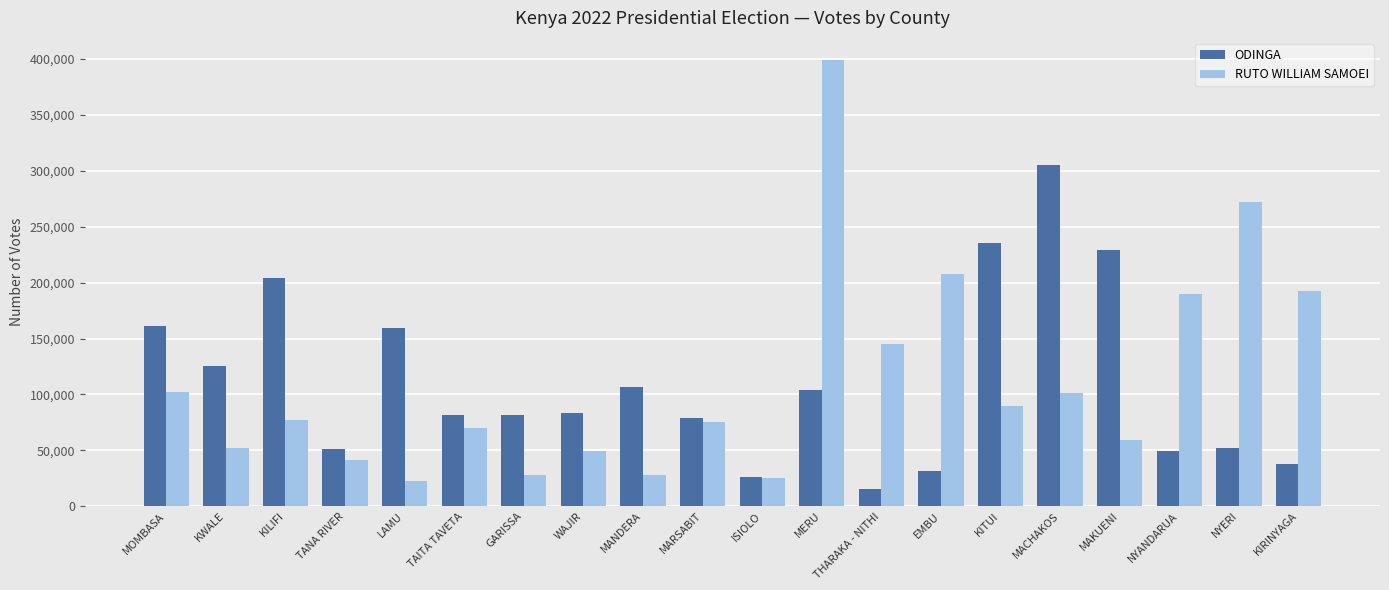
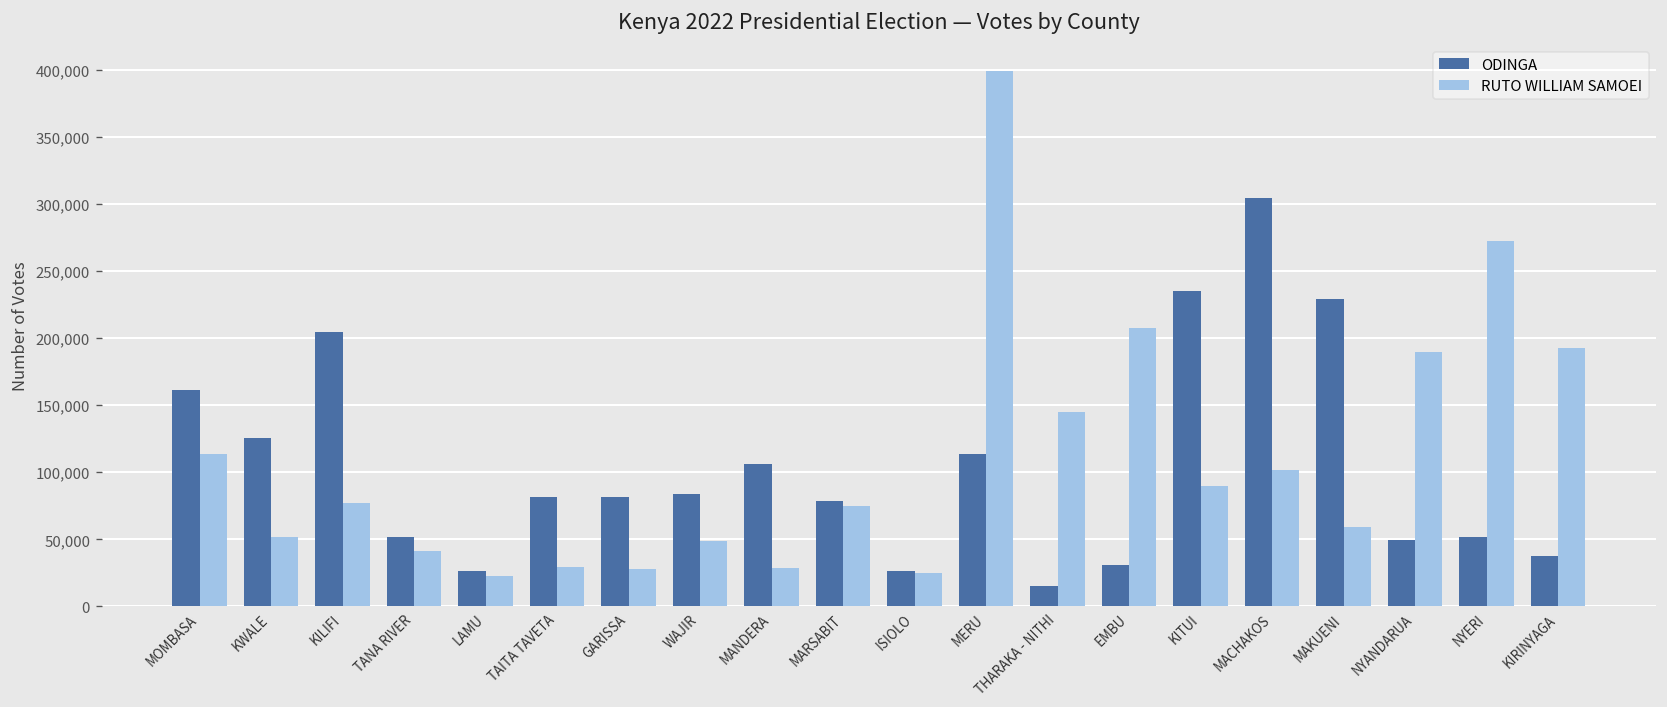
  {
    "ODINGA": {
      "MOMBASA": "161,000",
      "KWALE": "126,000",
      "KILIFI": "205,000",
      "TANA RIVER": "51,000",
-     "LAMU": "160,000",
+     "LAMU": "26,000",
      "TAITA TAVETA": "81,000",
      "GARISSA": "81,000",
      "WAJIR": "83,000",
      "MANDERA": "106,000",
      "MARSABIT": "79,000",
      "ISIOLO": "26,000",
-     "MERU": "104,000",
+     "MERU": "114,000",
      "THARAKA - NITHI": "15,000",
      "EMBU": "31,000",
      "KITUI": "235,000",
      "MACHAKOS": "305,000",
      "MAKUENI": "229,000",
      "NYANDARUA": "49,000",
      "NYERI": "52,000",
      "KIRINYAGA": "38,000"
    },
    "RUTO WILLIAM SAMOEI": {
-     "MOMBASA": "102,000",
+     "MOMBASA": "114,000",
      "KWALE": "52,000",
      "KILIFI": "77,000",
      "TANA RIVER": "42,000",
      "LAMU": "23,000",
-     "TAITA TAVETA": "70,000",
+     "TAITA TAVETA": "29,000",
      "GARISSA": "28,000",
      "WAJIR": "49,000",
      "MANDERA": "28,000",
      "MARSABIT": "75,000",
      "ISIOLO": "25,000",
      "MERU": "399,000",
      "THARAKA - NITHI": "145,000",
      "EMBU": "207,000",
      "KITUI": "89,000",
      "MACHAKOS": "101,000",
      "MAKUENI": "59,000",
      "NYANDARUA": "190,000",
      "NYERI": "273,000",
      "KIRINYAGA": "192,000"
    }
  }
